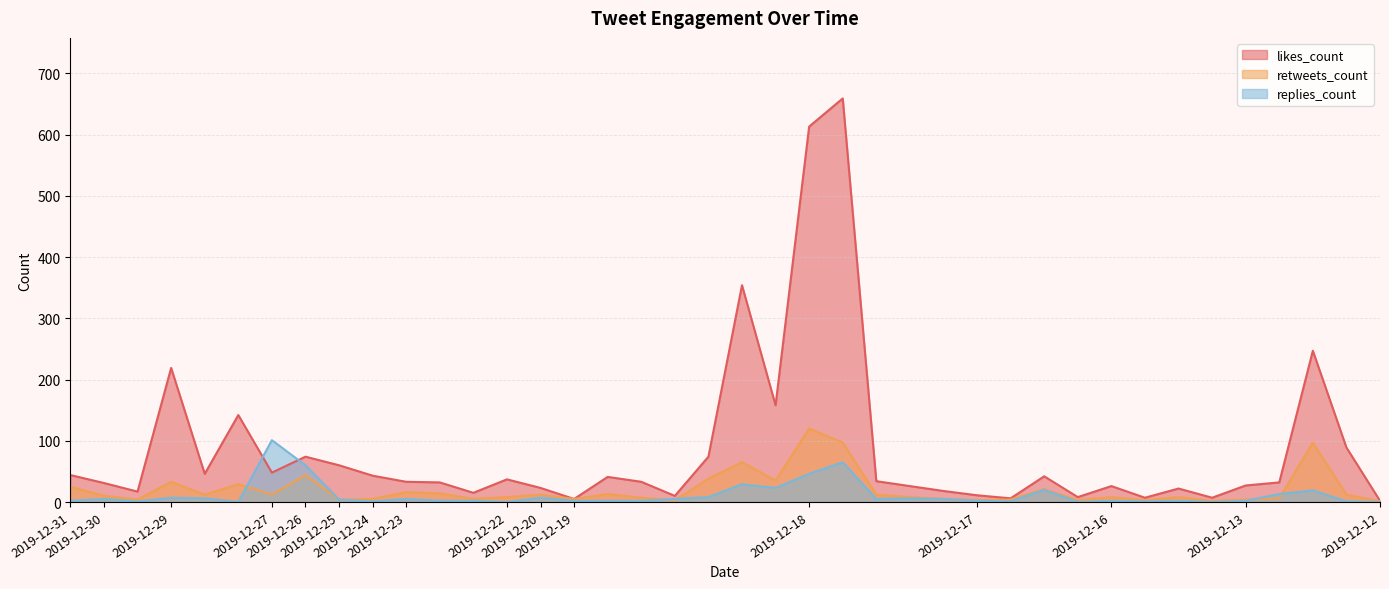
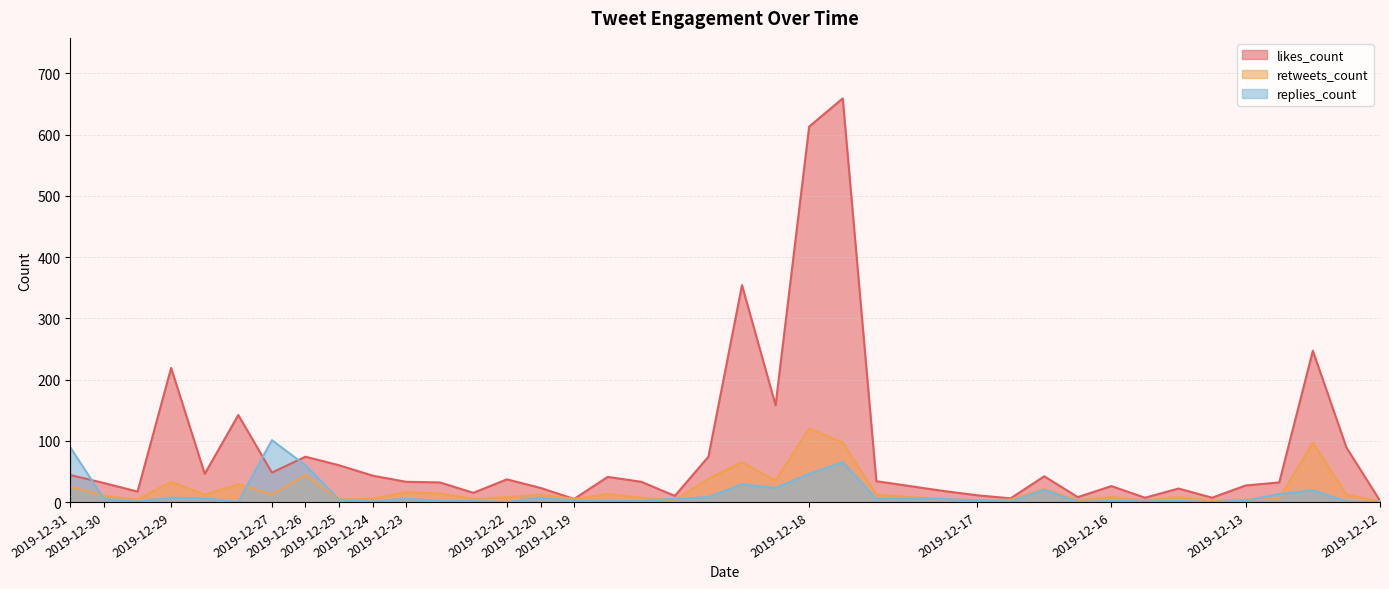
  {
    "replies_count": {
-     "2019-12-31": 0,
+     "2019-12-31": 90,
      "2019-12-27": 100,
      "2019-12-26": 60,
      "2019-12-22": 0,
      "2019-12-20": 10
    }
  }
